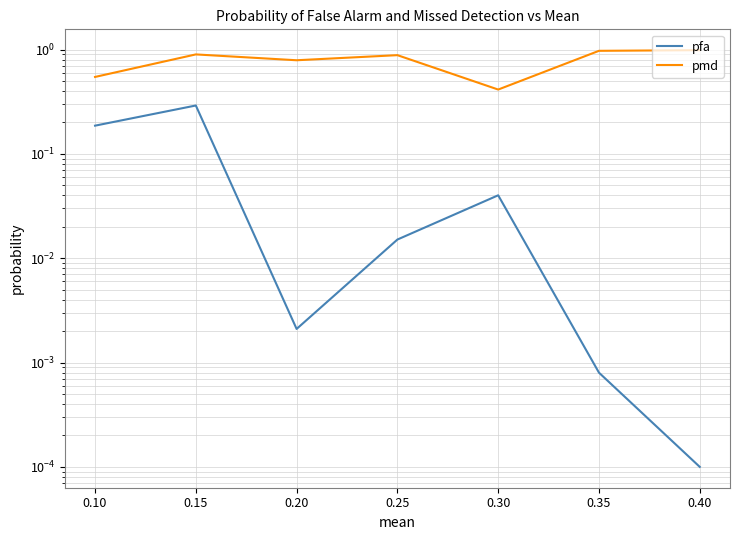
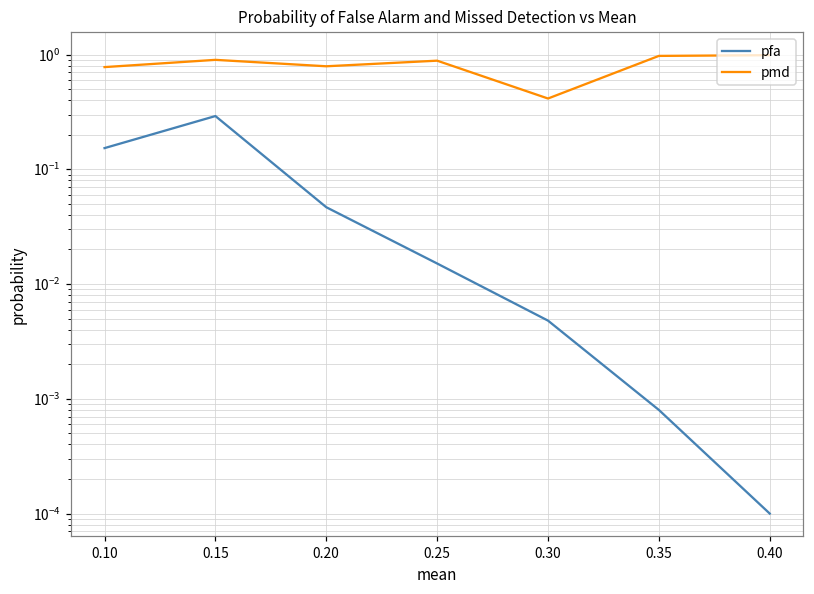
  {
    "pfa": {
-     "0.10": 0.19,
+     "0.10": 0.15,
      "0.15": 0.29,
-     "0.20": 0.0021,
+     "0.20": 0.05,
      "0.25": 0.015,
-     "0.30": 0.040,
+     "0.30": 0.005,
      "0.35": 0.0008,
      "0.40": 0.0001
    },
    "pmd": {
-     "0.10": 0.5,
+     "0.10": 0.8,
      "0.15": 0.9,
      "0.20": 0.8,
      "0.25": 0.9,
      "0.30": 0.4,
      "0.35": 1.0
    }
  }
